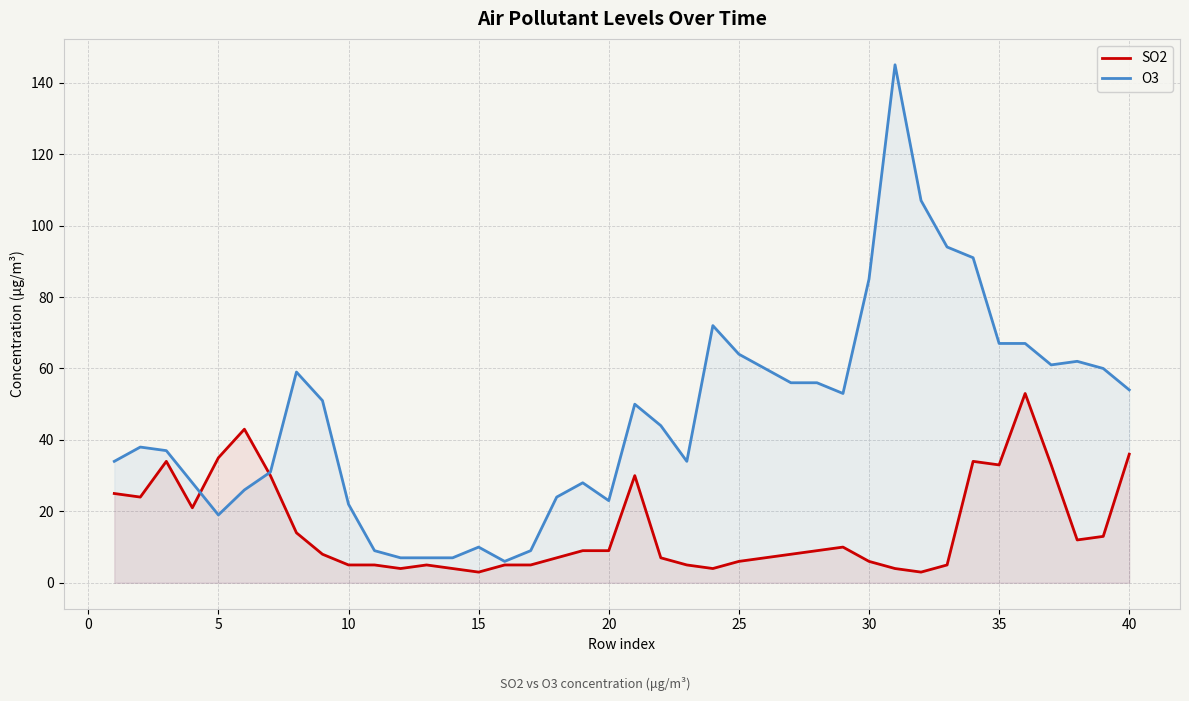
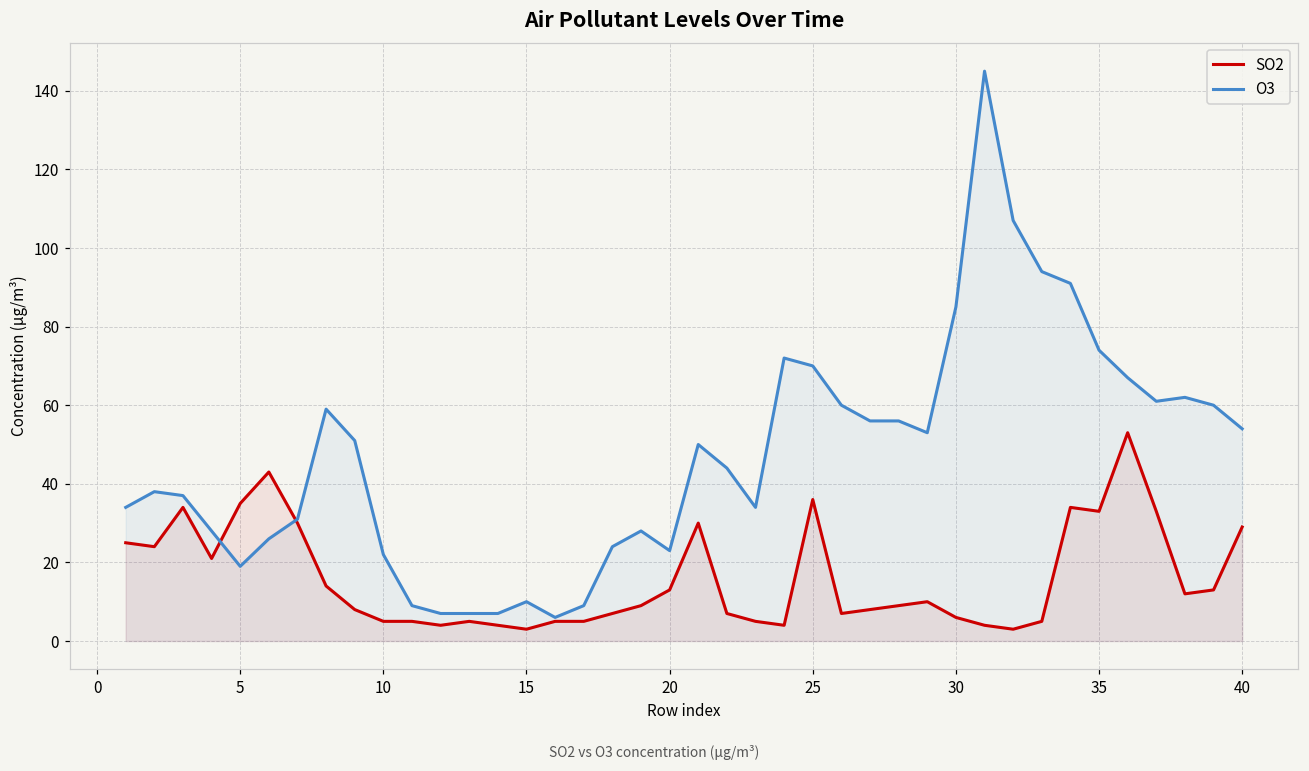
  {
    "SO2": {
      "5": 35,
      "10": 5,
      "15": 3,
-     "20": 9,
-     "25": 6,
+     "20": 13,
+     "25": 36,
      "30": 6,
      "35": 33,
-     "40": 36
+     "40": 29
    },
    "O3": {
      "5": 19,
      "10": 22,
      "15": 10,
      "20": 23,
-     "25": 64,
+     "25": 70,
      "30": 85,
-     "35": 67,
+     "35": 74,
      "40": 54
    }
  }
